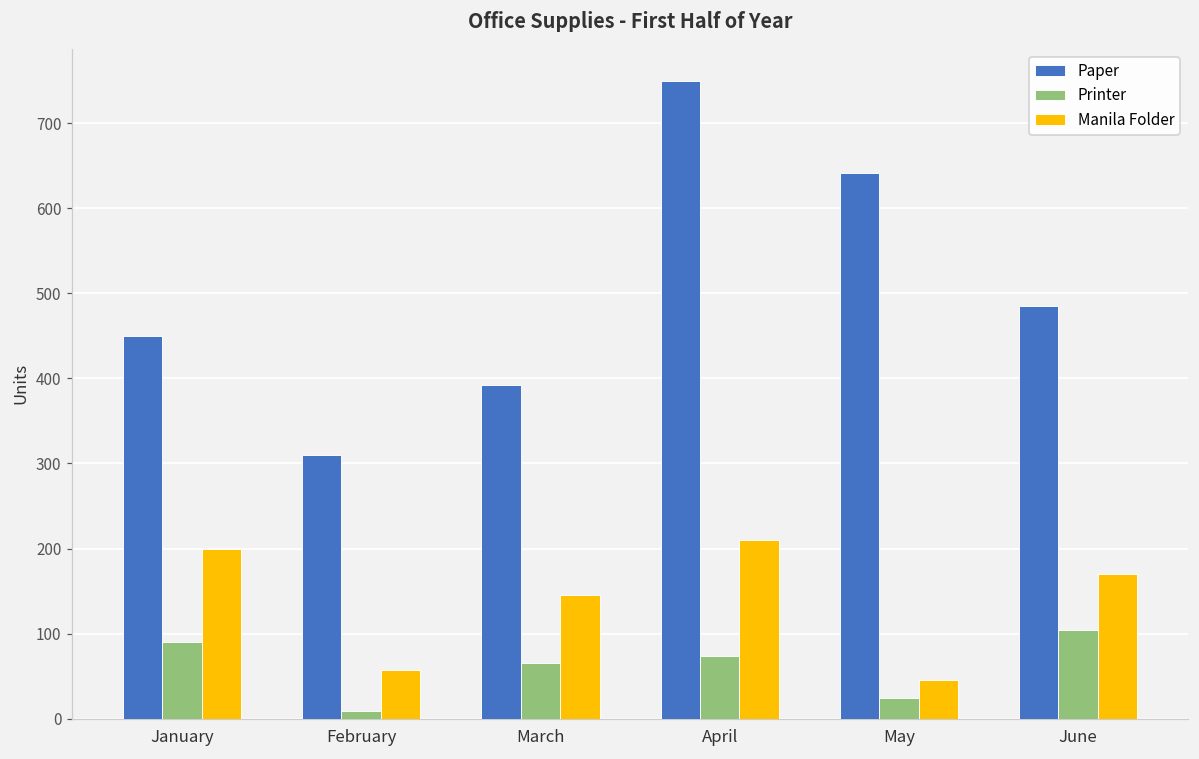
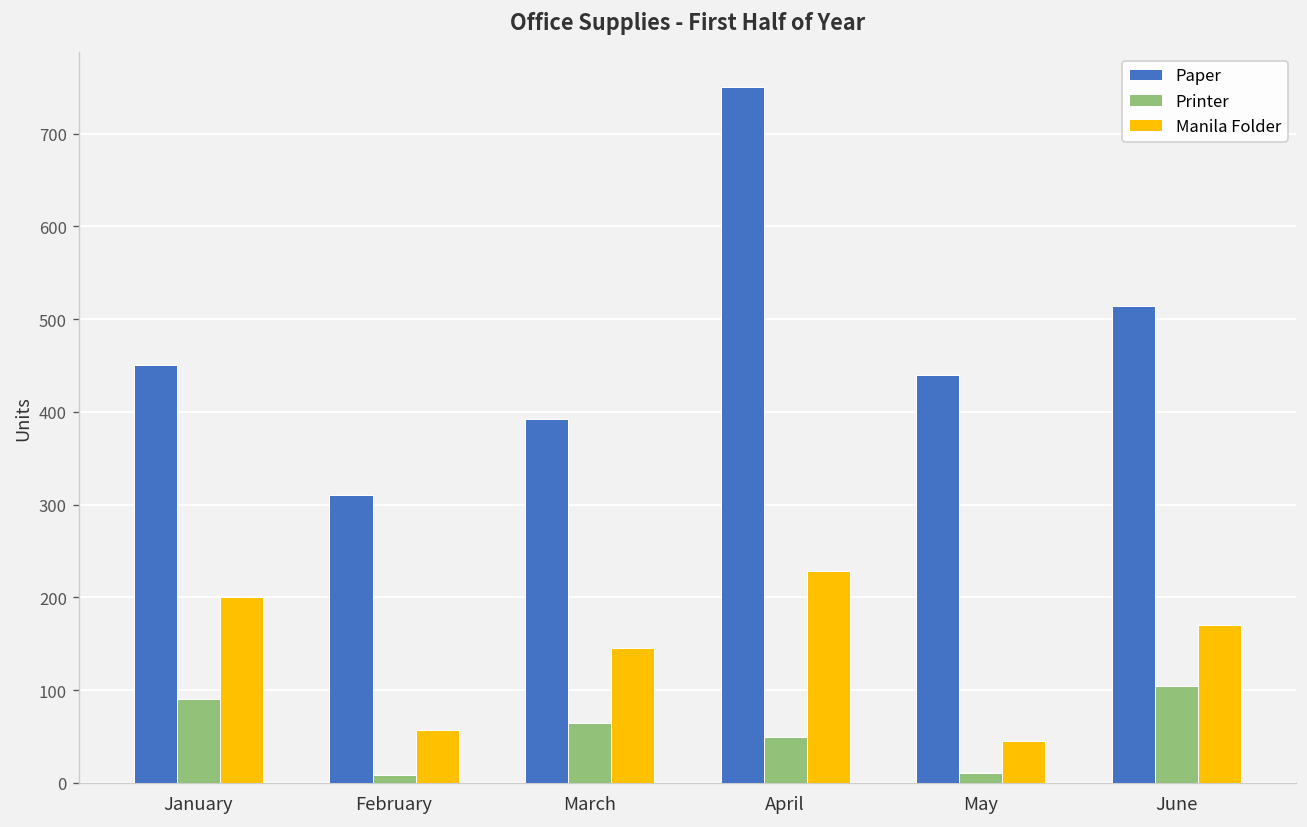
  {
    "Paper": {
      "January": 450,
      "February": 310,
      "March": 390,
      "April": 750,
-     "May": 640,
-     "June": 490
+     "May": 440,
+     "June": 510
    },
    "Printer": {
      "January": 90,
      "February": 10,
      "March": 70,
-     "April": 70,
-     "May": 20,
+     "April": 50,
+     "May": 10,
      "June": 100
    },
    "Manila Folder": {
      "January": 200,
      "February": 60,
      "March": 150,
-     "April": 210,
+     "April": 230,
      "May": 50,
      "June": 170
    }
  }
